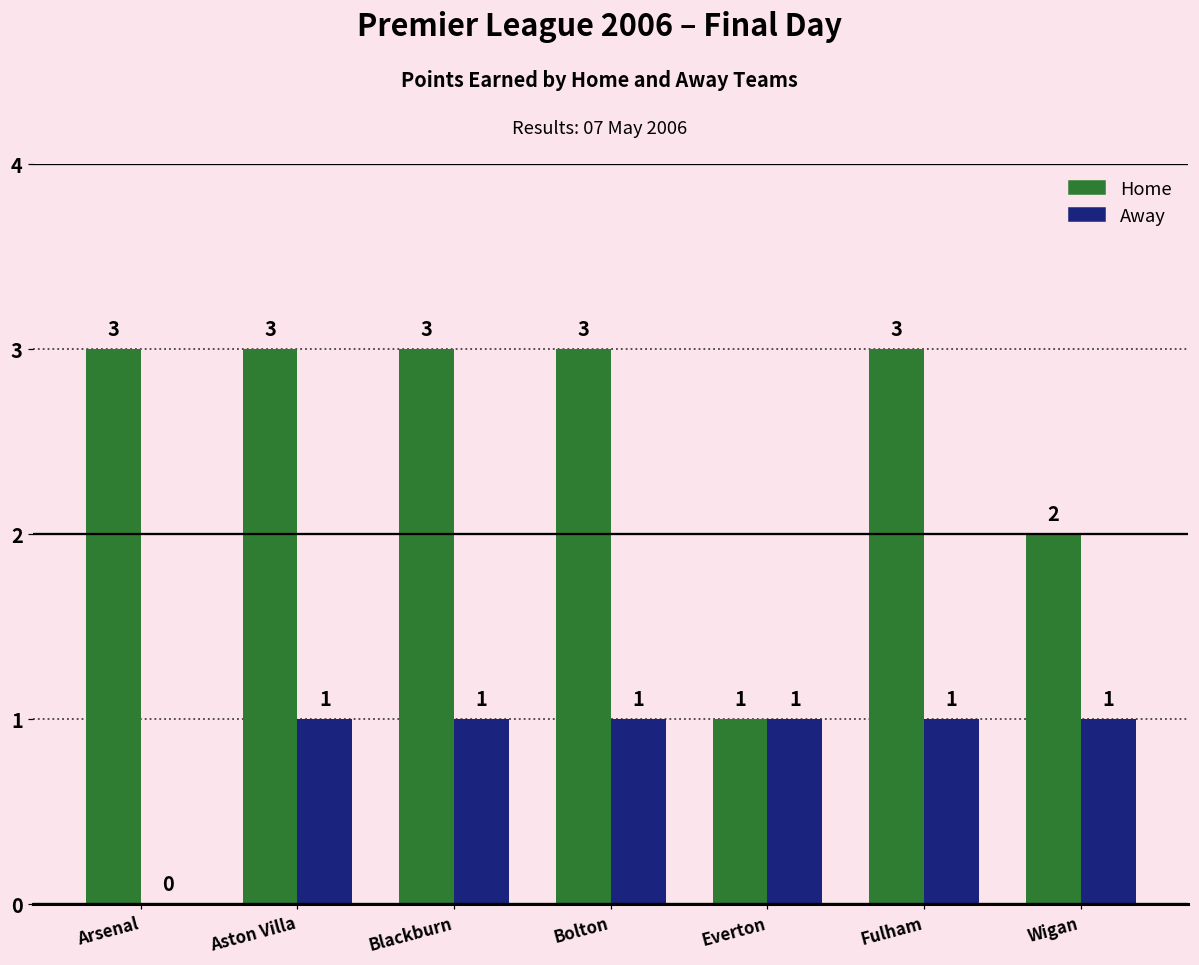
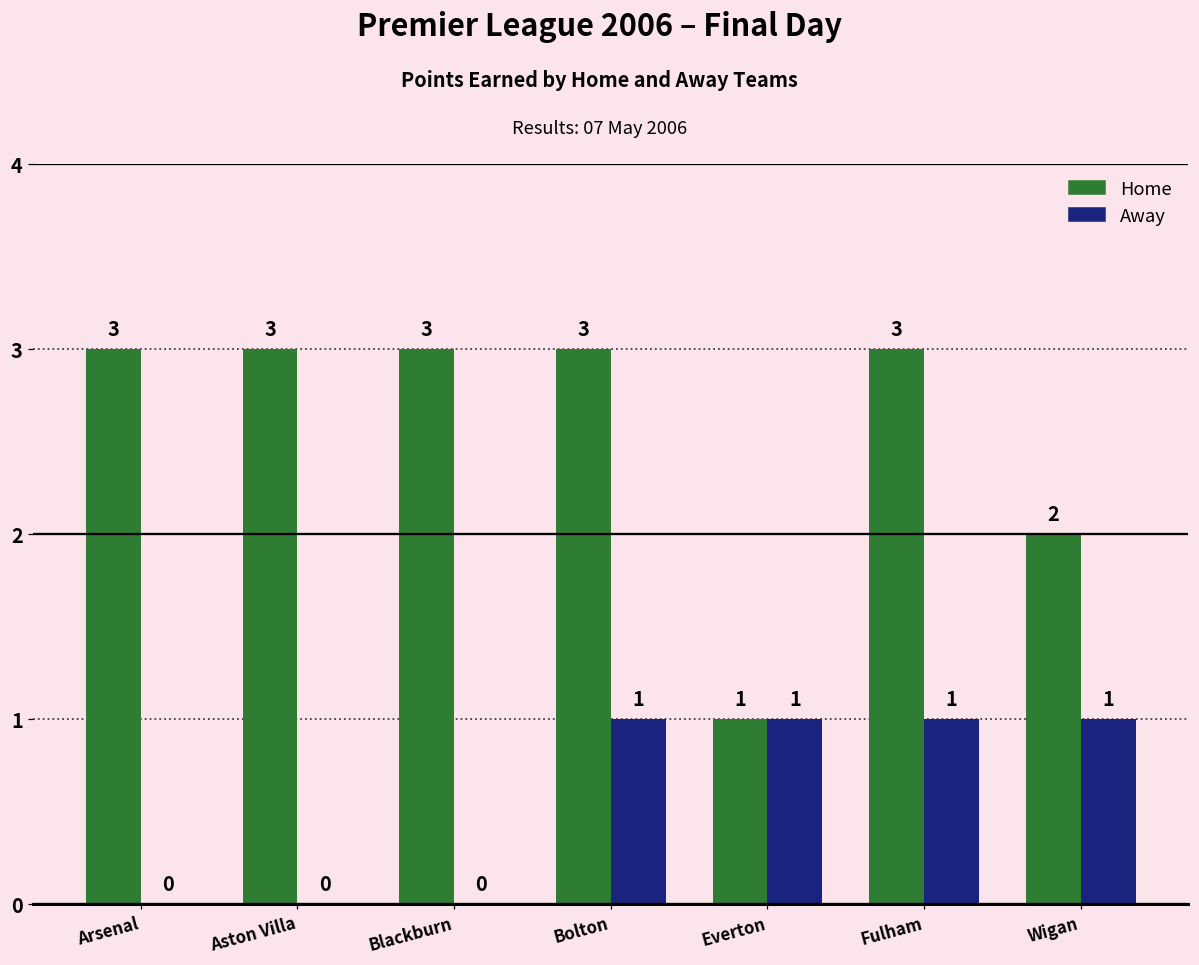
  {
    "Home": {
      "Arsenal": 3,
      "Aston Villa": 3,
      "Blackburn": 3,
      "Bolton": 3,
      "Everton": 1,
      "Fulham": 3,
      "Wigan": 2
    },
    "Away": {
      "Arsenal": 0,
-     "Aston Villa": 1,
-     "Blackburn": 1,
+     "Aston Villa": 0,
+     "Blackburn": 0,
      "Bolton": 1,
      "Everton": 1,
      "Fulham": 1,
      "Wigan": 1
    }
  }
